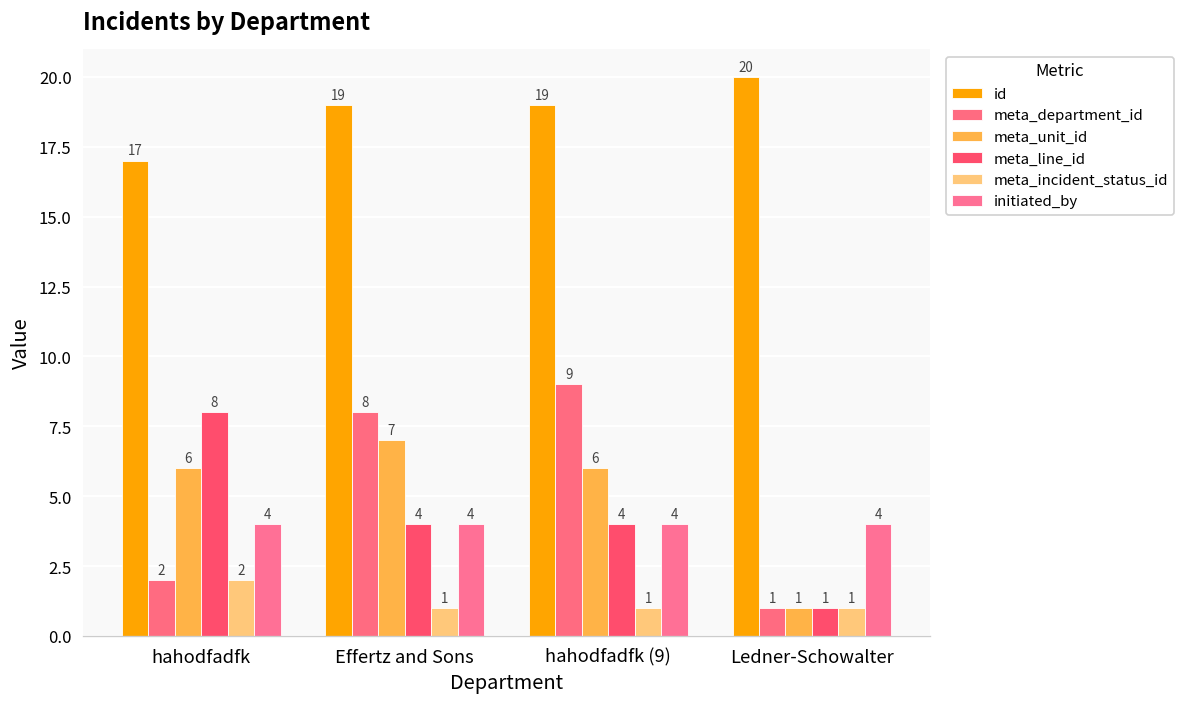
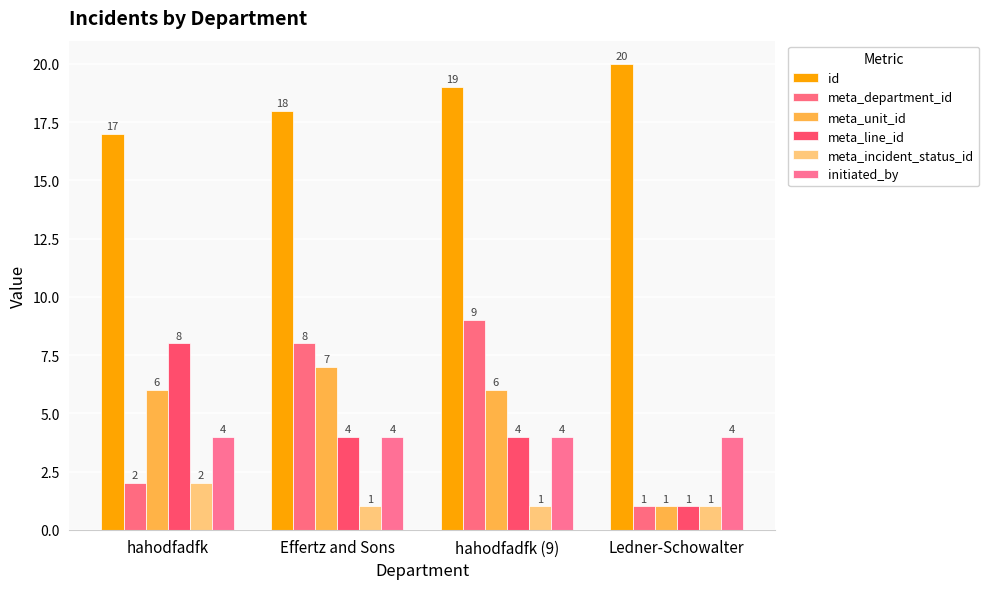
  {
    "id": {
      "hahodfadfk": 17,
-     "Effertz and Sons": 19,
+     "Effertz and Sons": 18,
      "hahodfadfk (9)": 19,
      "Ledner-Schowalter": 20
    }
  }
